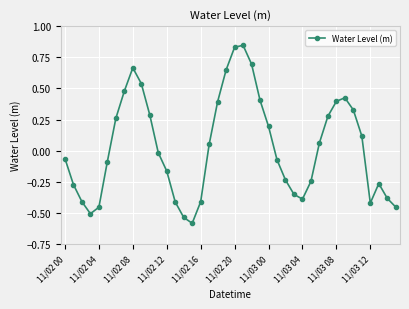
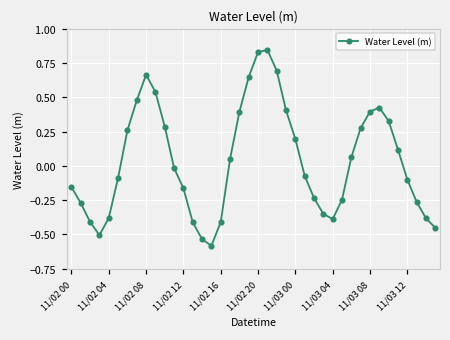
  {
-   "11/02 00": -0.06,
-   "11/02 04": -0.45,
+   "11/02 00": -0.15,
+   "11/02 04": -0.38,
    "11/02 08": 0.67,
    "11/02 12": -0.16,
    "11/02 16": -0.41,
    "11/02 20": 0.83,
    "11/03 00": 0.20,
    "11/03 04": -0.39,
    "11/03 08": 0.40,
-   "11/03 12": -0.42
+   "11/03 12": -0.10
  }
